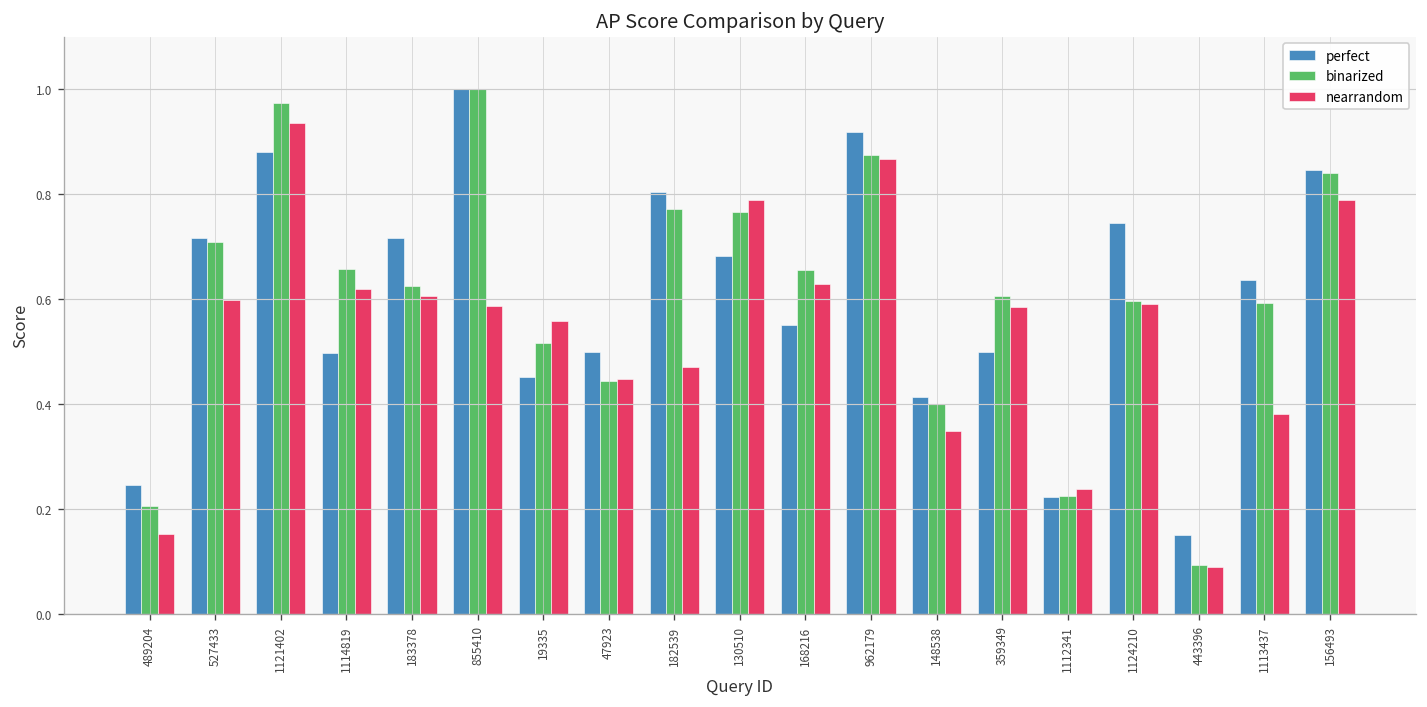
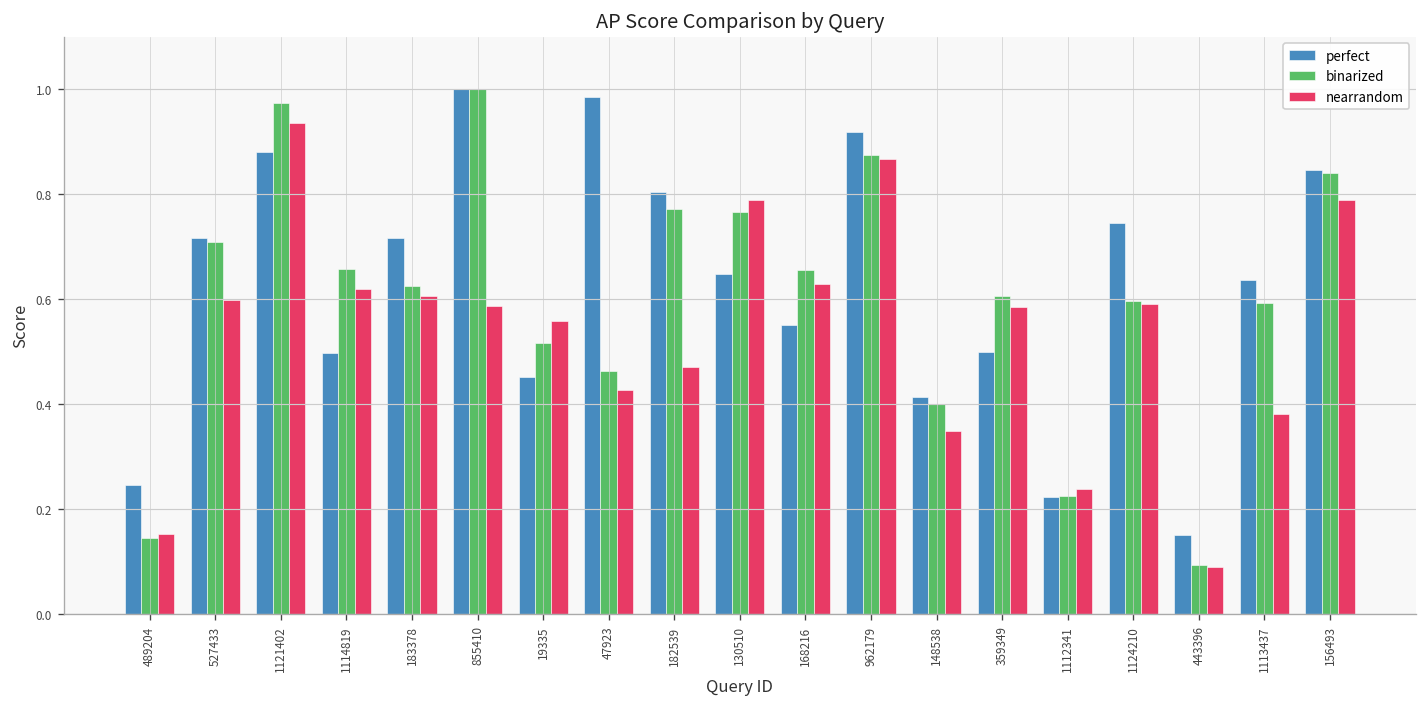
  {
    "perfect": {
      "489204": 0.25,
      "527433": 0.72,
      "1121402": 0.88,
      "1114819": 0.50,
      "183378": 0.72,
      "855410": 1.00,
      "19335": 0.45,
-     "47923": 0.50,
+     "47923": 0.98,
      "182539": 0.80,
-     "130510": 0.68,
+     "130510": 0.65,
      "168216": 0.55,
      "962179": 0.92,
      "148538": 0.41,
      "359349": 0.50,
      "1112341": 0.22,
      "1124210": 0.74,
      "443396": 0.15,
      "1113437": 0.64,
      "156493": 0.85
    },
    "binarized": {
-     "489204": 0.21,
+     "489204": 0.14,
      "527433": 0.71,
      "1121402": 0.97,
      "1114819": 0.66,
      "183378": 0.62,
      "855410": 1.00,
      "19335": 0.52,
-     "47923": 0.44,
+     "47923": 0.46,
      "182539": 0.77,
      "130510": 0.77,
      "168216": 0.65,
      "962179": 0.88,
      "148538": 0.40,
      "359349": 0.61,
      "1112341": 0.22,
      "1124210": 0.60,
      "443396": 0.09,
      "1113437": 0.59,
      "156493": 0.84
    },
    "nearrandom": {
      "489204": 0.15,
      "527433": 0.60,
      "1121402": 0.94,
      "1114819": 0.62,
      "183378": 0.61,
      "855410": 0.59,
      "19335": 0.56,
-     "47923": 0.45,
+     "47923": 0.43,
      "182539": 0.47,
      "130510": 0.79,
      "168216": 0.63,
      "962179": 0.87,
      "148538": 0.35,
      "359349": 0.58,
      "1112341": 0.24,
      "1124210": 0.59,
      "443396": 0.09,
      "1113437": 0.38,
      "156493": 0.79
    }
  }
